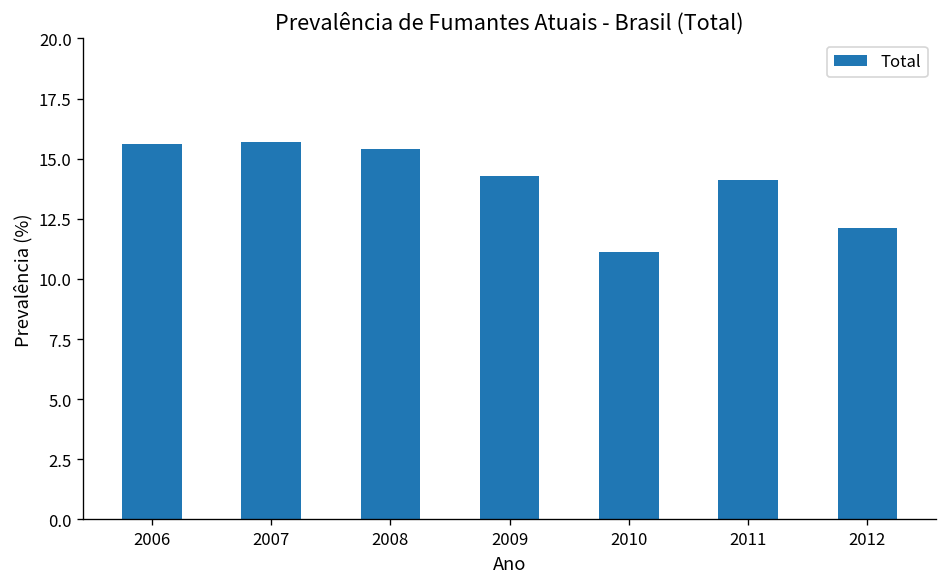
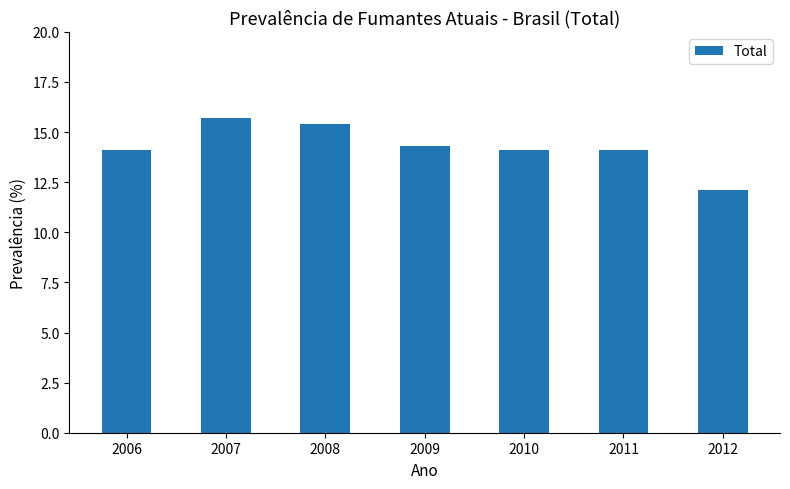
  {
-   "2006": 15.6,
+   "2006": 14.1,
    "2007": 15.7,
    "2008": 15.4,
    "2009": 14.3,
-   "2010": 11.1,
+   "2010": 14.1,
    "2011": 14.1,
    "2012": 12.1
  }
